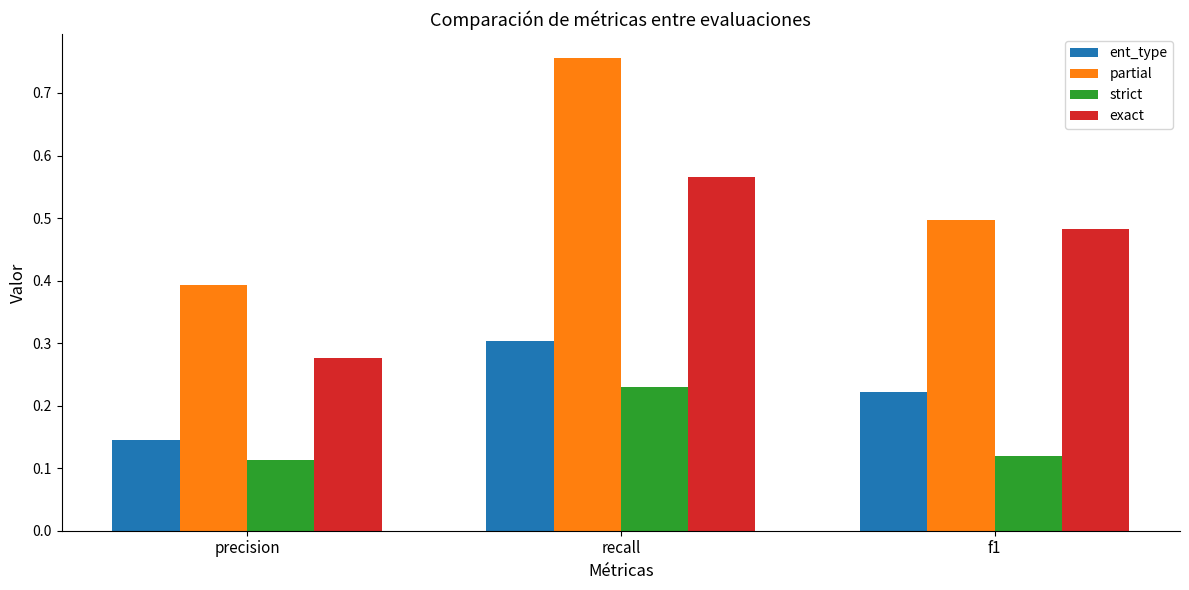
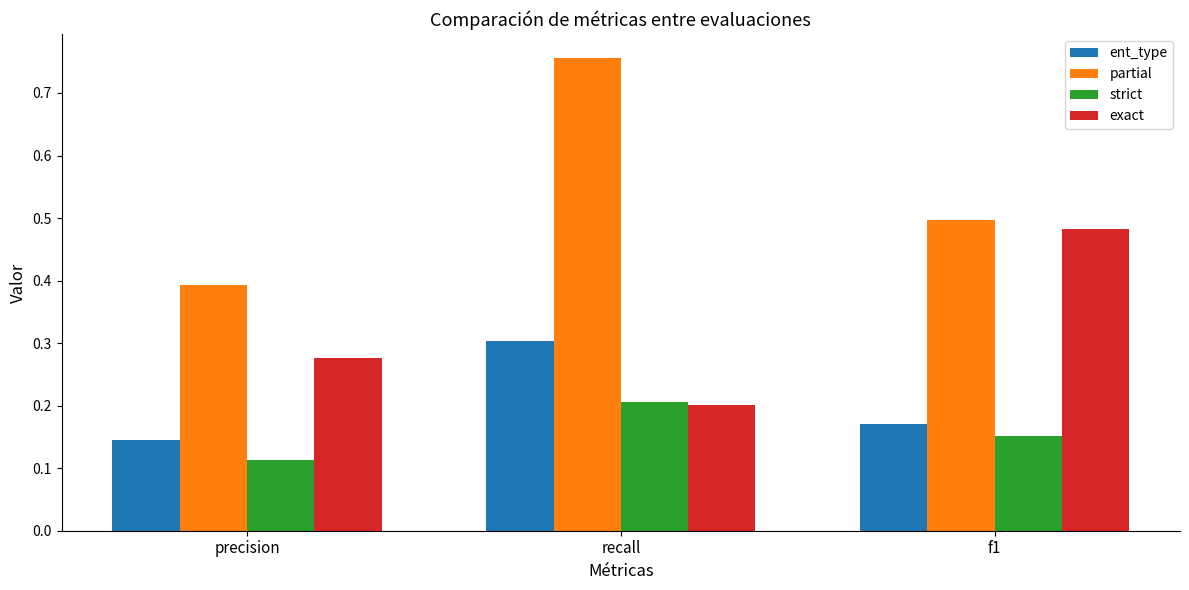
  {
    "ent_type": {
      "precision": 0.14,
      "recall": 0.30,
-     "f1": 0.22
+     "f1": 0.17
    },
    "partial": {
      "precision": 0.39,
      "recall": 0.76,
      "f1": 0.50
    },
    "strict": {
      "precision": 0.11,
-     "recall": 0.23,
-     "f1": 0.12
+     "recall": 0.21,
+     "f1": 0.15
    },
    "exact": {
      "precision": 0.28,
-     "recall": 0.57,
+     "recall": 0.20,
      "f1": 0.48
    }
  }
